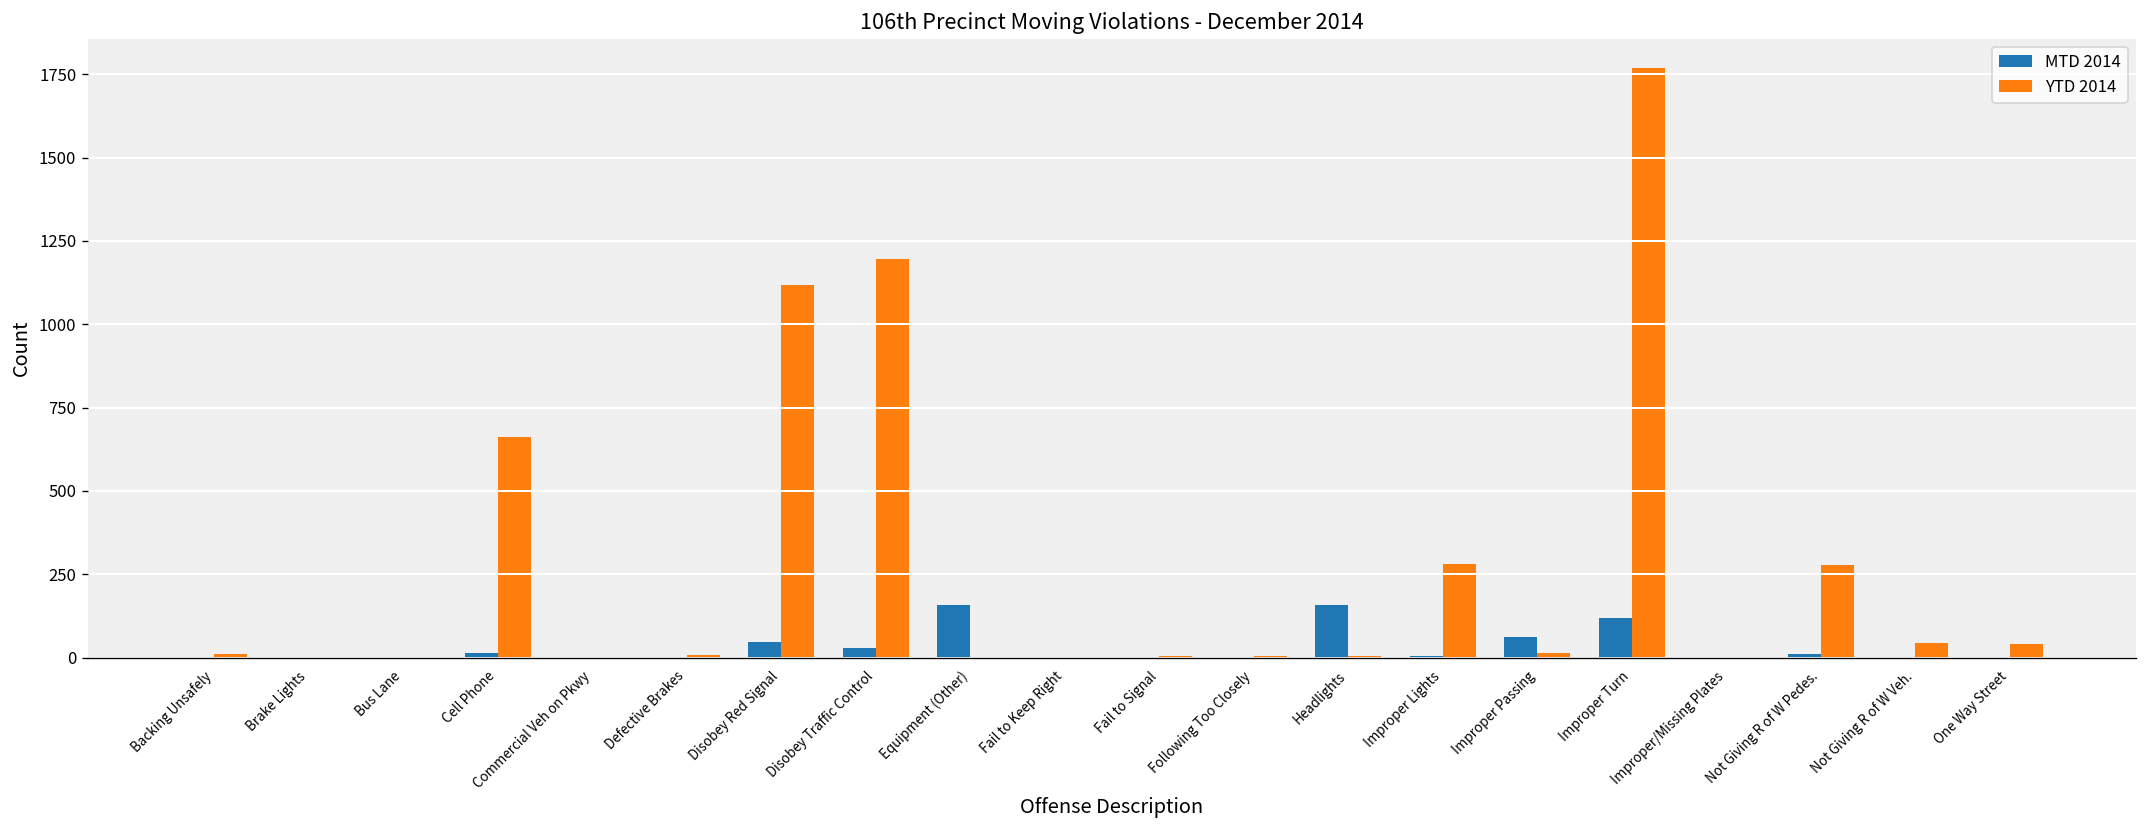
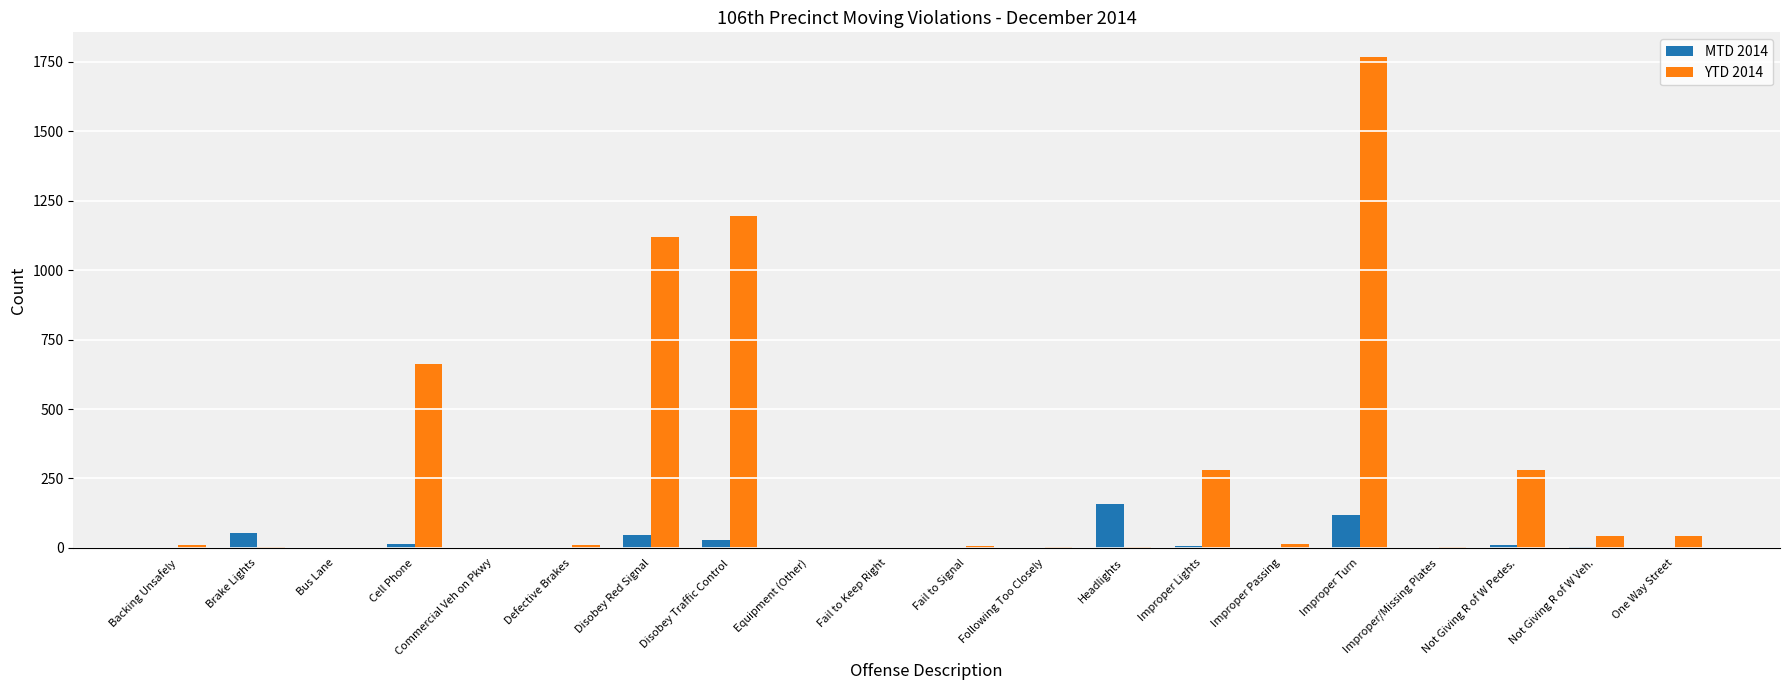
  {
    "MTD 2014": {
-     "Brake Lights": 0,
+     "Brake Lights": 50,
      "Bus Lane": 0,
      "Cell Phone": 10,
      "Commercial Veh on Pkwy": 0,
      "Defective Brakes": 0,
      "Disobey Red Signal": 50,
      "Disobey Traffic Control": 30,
-     "Equipment (Other)": 160,
+     "Equipment (Other)": 0,
      "Fail to Keep Right": 0,
      "Fail to Signal": 0,
      "Headlights": 160,
-     "Improper Passing": 60,
+     "Improper Passing": 0,
      "Improper Turn": 120,
      "Not Giving R of W Pedes.": 10,
      "One Way Street": 0
    },
    "YTD 2014": {
      "Backing Unsafely": 10,
      "Bus Lane": 0,
      "Cell Phone": 660,
      "Commercial Veh on Pkwy": 0,
      "Disobey Red Signal": 1120,
      "Disobey Traffic Control": 1200,
      "Equipment (Other)": 0,
      "Improper Lights": 280,
      "Improper Passing": 20,
      "Improper Turn": 1770,
      "Not Giving R of W Pedes.": 280,
      "Not Giving R of W Veh.": 40,
      "One Way Street": 40
    }
  }
